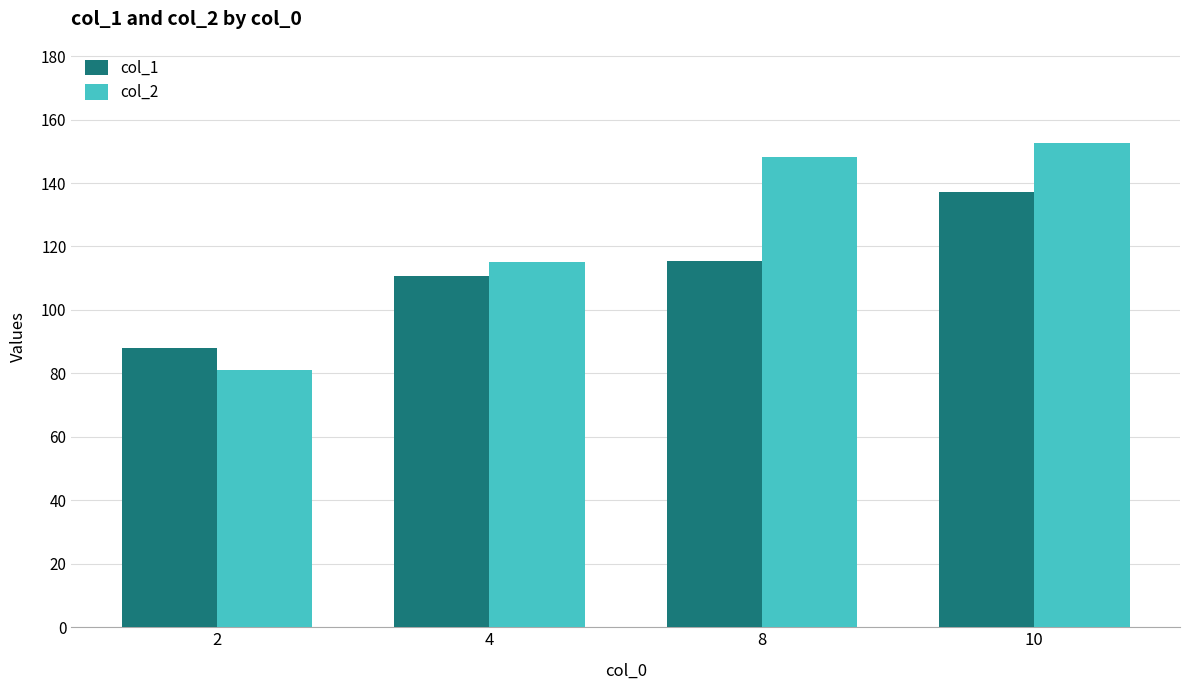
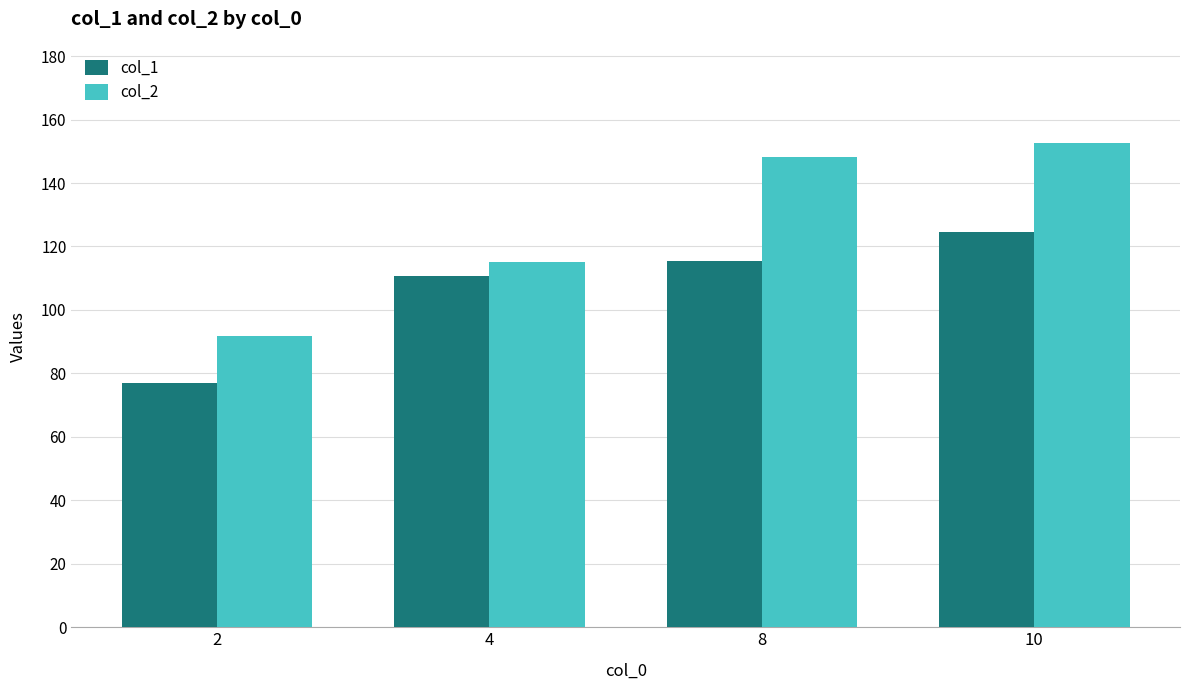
  {
    "col_1": {
-     "2": 88,
+     "2": 77,
      "4": 111,
      "8": 115,
-     "10": 137
+     "10": 125
    },
    "col_2": {
-     "2": 81,
+     "2": 92,
      "4": 115,
      "8": 148,
      "10": 153
    }
  }
